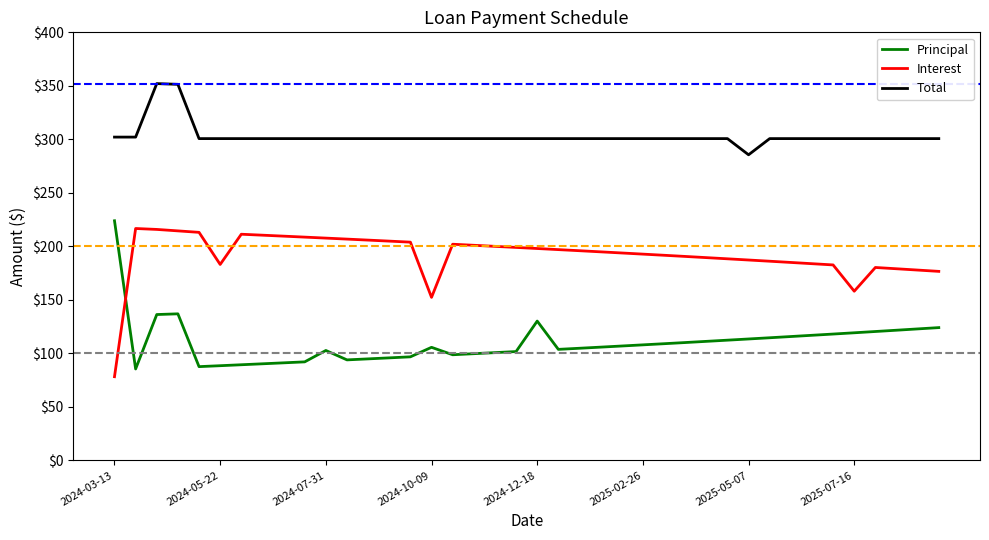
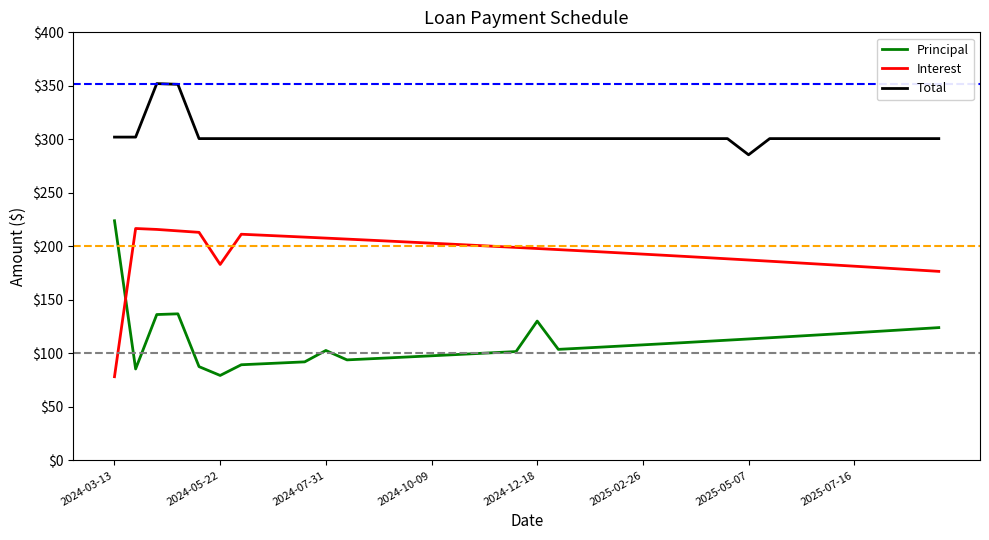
  {
    "Principal": {
      "2024-03-13": "$224",
-     "2024-05-22": "$88",
+     "2024-05-22": "$79",
      "2024-07-31": "$103",
-     "2024-10-09": "$106",
+     "2024-10-09": "$98",
      "2024-12-18": "$130",
      "2025-02-26": "$108",
      "2025-05-07": "$113",
      "2025-07-16": "$119"
    },
    "Interest": {
      "2024-03-13": "$78",
      "2024-05-22": "$183",
      "2024-07-31": "$208",
-     "2024-10-09": "$152",
+     "2024-10-09": "$203",
      "2024-12-18": "$198",
      "2025-02-26": "$193",
      "2025-05-07": "$187",
-     "2025-07-16": "$158"
+     "2025-07-16": "$181"
    },
    "Total": {
      "2024-03-13": "$302",
      "2024-05-22": "$301",
      "2024-07-31": "$301",
      "2024-10-09": "$301",
      "2024-12-18": "$301",
      "2025-02-26": "$301",
      "2025-05-07": "$286",
      "2025-07-16": "$301"
    }
  }
